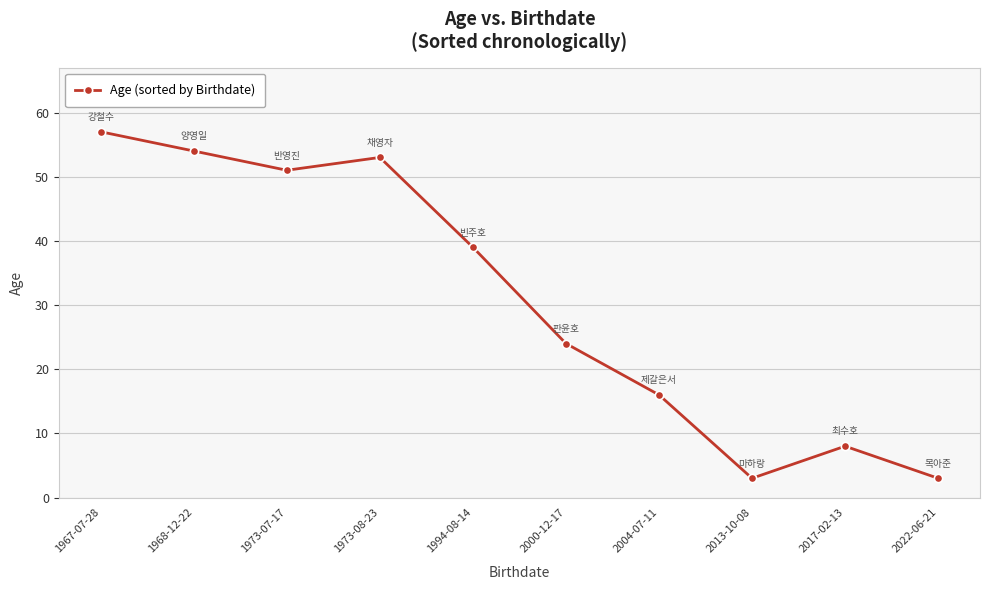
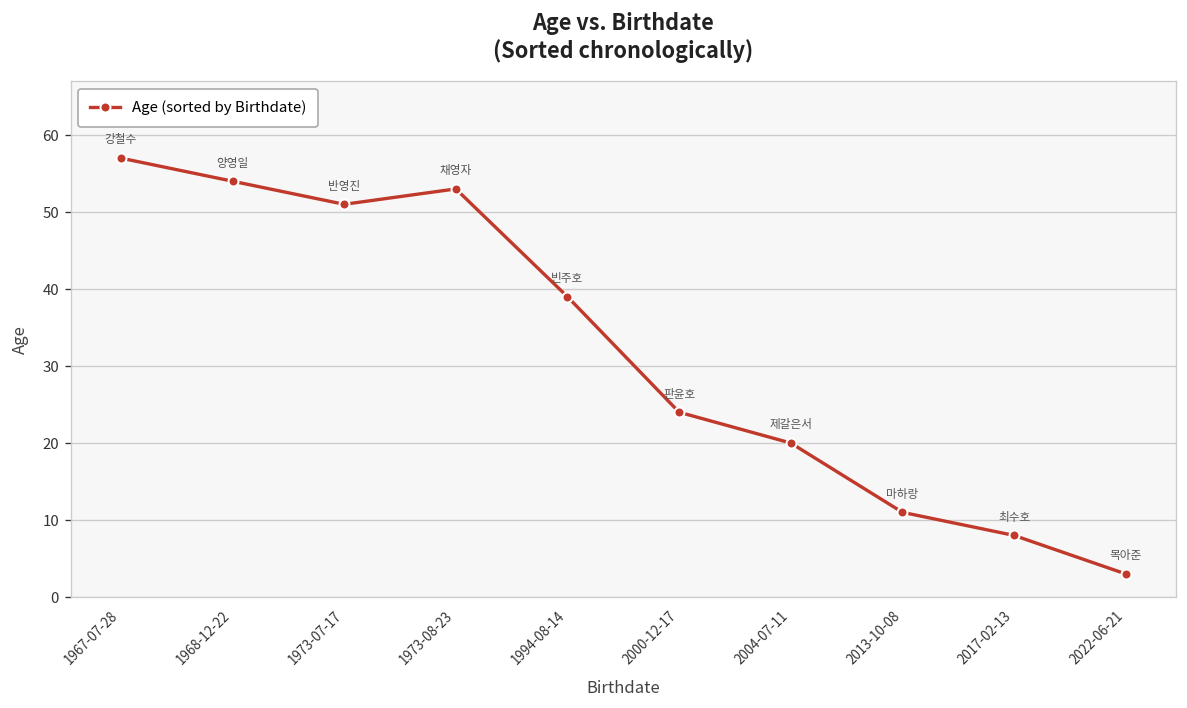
  {
    "1967-07-28": 57,
    "1968-12-22": 54,
    "1973-07-17": 51,
    "1973-08-23": 53,
    "1994-08-14": 39,
    "2000-12-17": 24,
-   "2004-07-11": 16,
-   "2013-10-08": 3,
+   "2004-07-11": 20,
+   "2013-10-08": 11,
    "2017-02-13": 8,
    "2022-06-21": 3
  }
